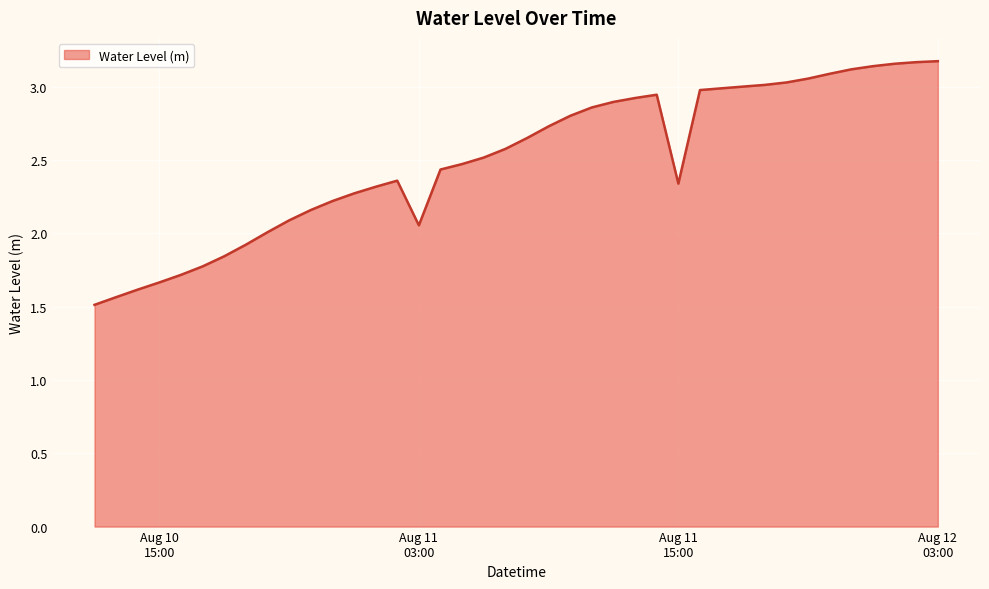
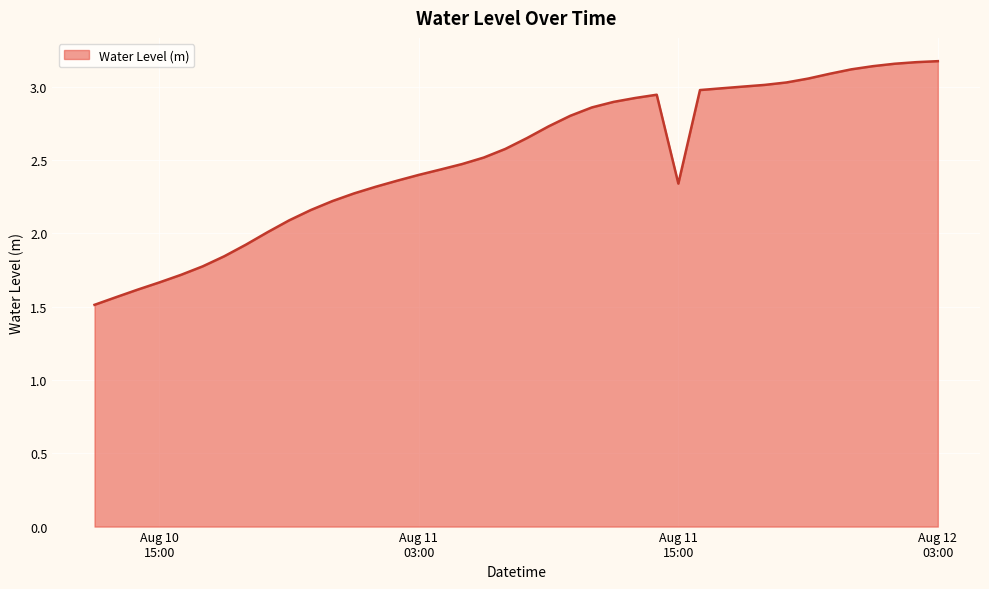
  {
    "Aug 10 15:00": 1.66,
-   "Aug 11 03:00": 2.05,
+   "Aug 11 03:00": 2.40,
    "Aug 11 15:00": 2.34,
    "Aug 12 03:00": 3.17
  }
